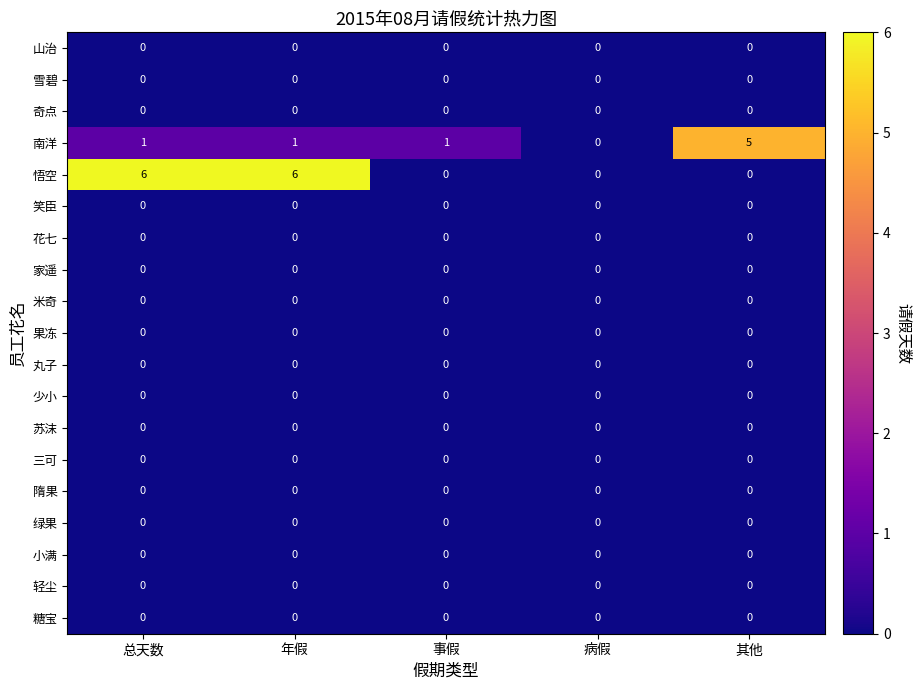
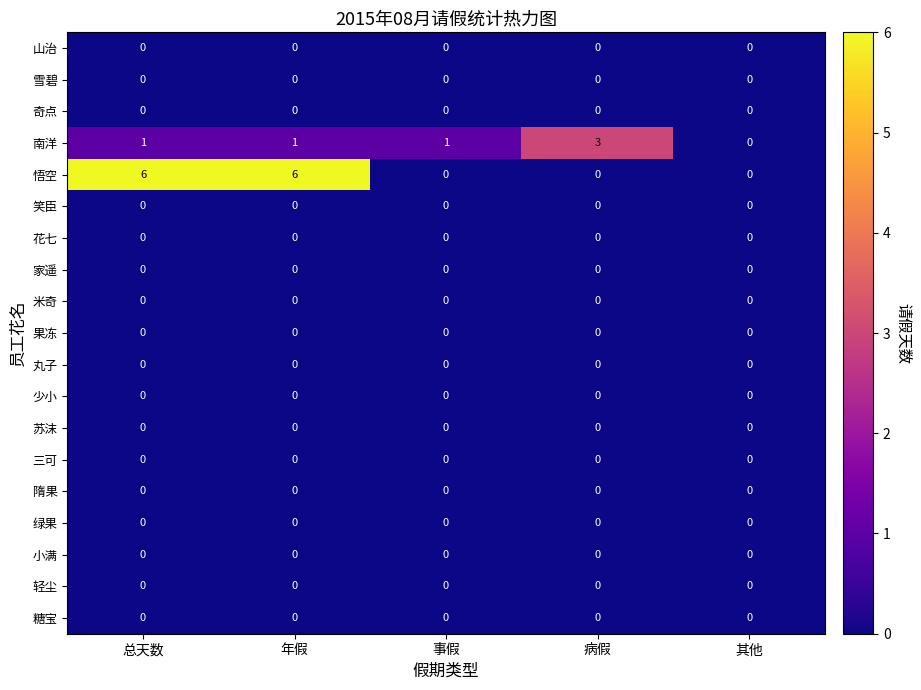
  {
    "山治": {
      "总天数": 0,
      "年假": 0,
      "事假": 0,
      "病假": 0,
      "其他": 0
    },
    "雪碧": {
      "总天数": 0,
      "年假": 0,
      "事假": 0,
      "病假": 0,
      "其他": 0
    },
    "奇点": {
      "总天数": 0,
      "年假": 0,
      "事假": 0,
      "病假": 0,
      "其他": 0
    },
    "南洋": {
      "总天数": 1,
      "年假": 1,
      "事假": 1,
-     "病假": 0,
-     "其他": 5
+     "病假": 3,
+     "其他": 0
    },
    "悟空": {
      "总天数": 6,
      "年假": 6,
      "事假": 0,
      "病假": 0,
      "其他": 0
    },
    "笑臣": {
      "总天数": 0,
      "年假": 0,
      "事假": 0,
      "病假": 0,
      "其他": 0
    },
    "花七": {
      "总天数": 0,
      "年假": 0,
      "事假": 0,
      "病假": 0,
      "其他": 0
    },
    "家遥": {
      "总天数": 0,
      "年假": 0,
      "事假": 0,
      "病假": 0,
      "其他": 0
    },
    "米奇": {
      "总天数": 0,
      "年假": 0,
      "事假": 0,
      "病假": 0,
      "其他": 0
    },
    "果冻": {
      "总天数": 0,
      "年假": 0,
      "事假": 0,
      "病假": 0,
      "其他": 0
    },
    "丸子": {
      "总天数": 0,
      "年假": 0,
      "事假": 0,
      "病假": 0,
      "其他": 0
    },
    "少小": {
      "总天数": 0,
      "年假": 0,
      "事假": 0,
      "病假": 0,
      "其他": 0
    },
    "苏沫": {
      "总天数": 0,
      "年假": 0,
      "事假": 0,
      "病假": 0,
      "其他": 0
    },
    "三可": {
      "总天数": 0,
      "年假": 0,
      "事假": 0,
      "病假": 0,
      "其他": 0
    },
    "隋果": {
      "总天数": 0,
      "年假": 0,
      "事假": 0,
      "病假": 0,
      "其他": 0
    },
    "绿果": {
      "总天数": 0,
      "年假": 0,
      "事假": 0,
      "病假": 0,
      "其他": 0
    },
    "小满": {
      "总天数": 0,
      "年假": 0,
      "事假": 0,
      "病假": 0,
      "其他": 0
    },
    "轻尘": {
      "总天数": 0,
      "年假": 0,
      "事假": 0,
      "病假": 0,
      "其他": 0
    },
    "糖宝": {
      "总天数": 0,
      "年假": 0,
      "事假": 0,
      "病假": 0,
      "其他": 0
    }
  }
